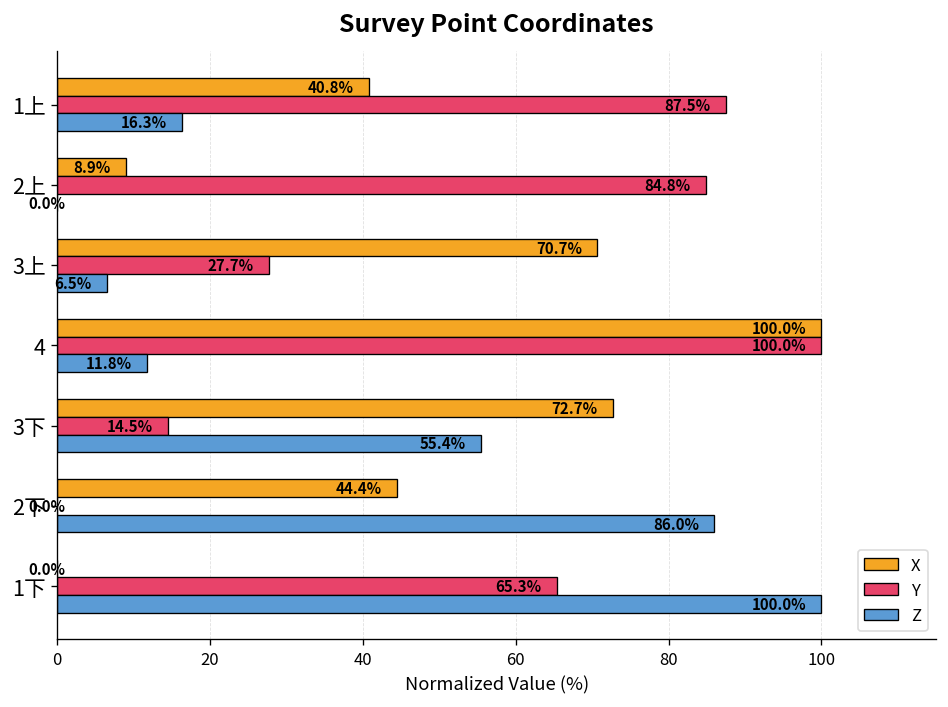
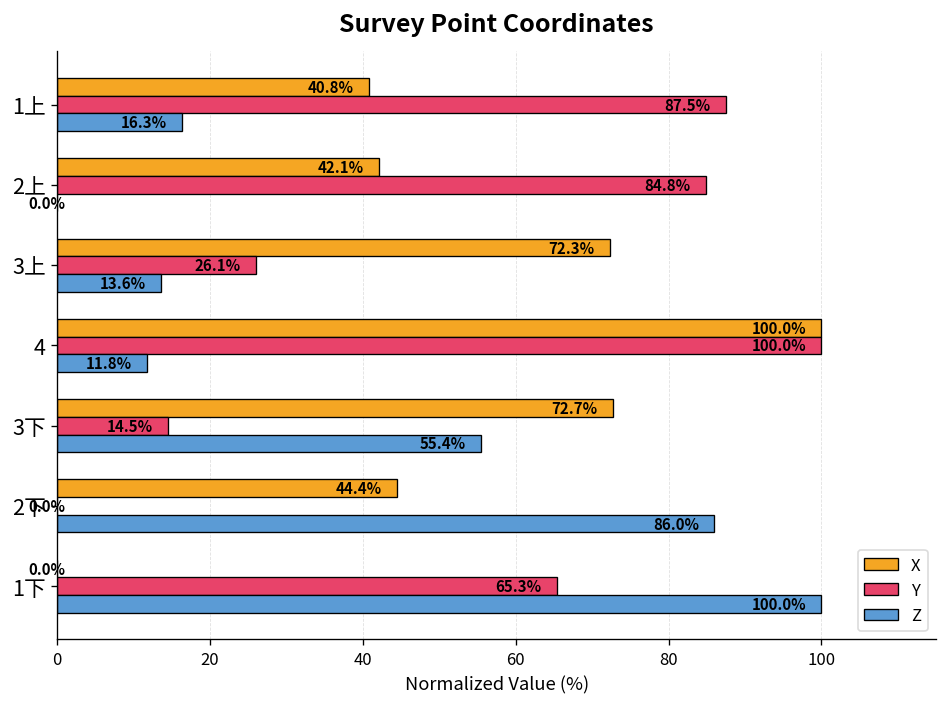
  {
    "X": {
      "1上": "40.8%",
-     "2上": "8.9%",
-     "3上": "70.7%",
+     "2上": "42.1%",
+     "3上": "72.3%",
      "4": "100.0%",
      "3下": "72.7%",
      "2下": "44.4%",
      "1下": "0.0%"
    },
    "Y": {
      "1上": "87.5%",
      "2上": "84.8%",
-     "3上": "27.7%",
+     "3上": "26.1%",
      "4": "100.0%",
      "3下": "14.5%",
      "2下": "0.0%",
      "1下": "65.3%"
    },
    "Z": {
      "1上": "16.3%",
      "2上": "0.0%",
-     "3上": "6.5%",
+     "3上": "13.6%",
      "4": "11.8%",
      "3下": "55.4%",
      "2下": "86.0%",
      "1下": "100.0%"
    }
  }
